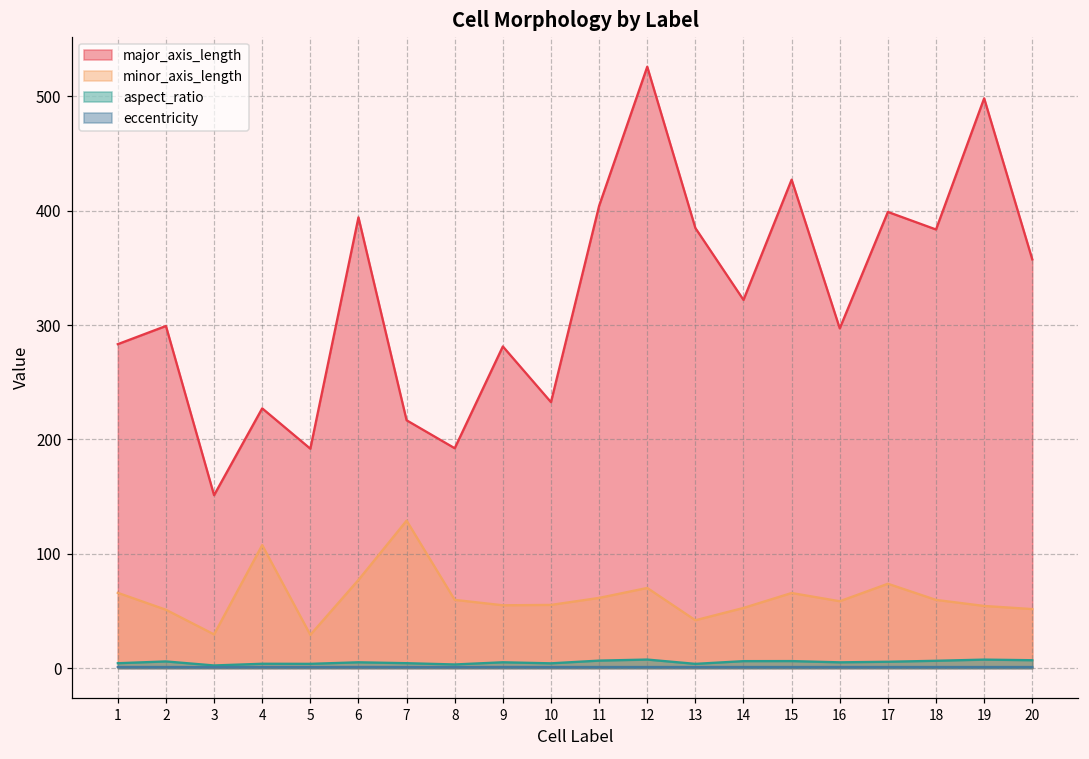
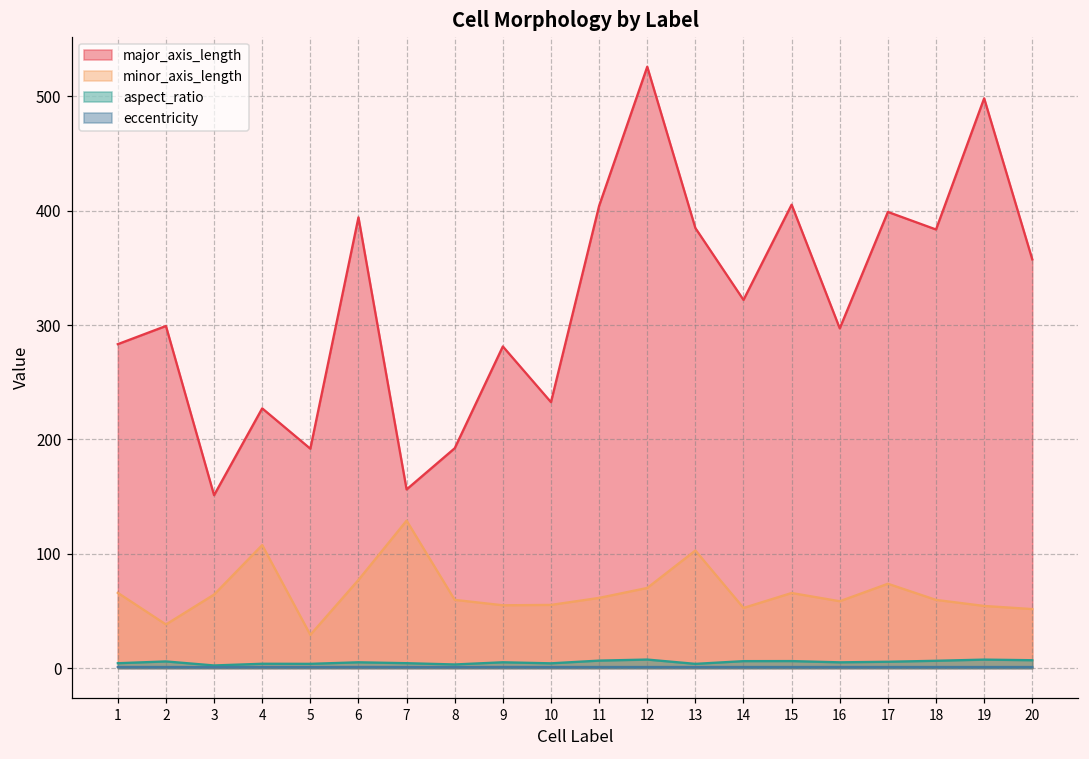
  {
    "major_axis_length": {
      "1": 283,
      "2": 299,
      "3": 151,
      "4": 227,
      "5": 192,
      "6": 394,
-     "7": 217,
+     "7": 156,
      "8": 192,
      "9": 281,
      "10": 233,
      "11": 404,
      "12": 526,
      "13": 385,
      "14": 322,
-     "15": 427,
+     "15": 405,
      "16": 297,
      "17": 399,
      "18": 384,
      "19": 498,
      "20": 357
    },
    "minor_axis_length": {
      "1": 66,
-     "2": 51,
-     "3": 30,
+     "2": 38,
+     "3": 64,
      "4": 108,
      "5": 29,
      "6": 77,
      "7": 129,
      "8": 60,
      "9": 55,
      "10": 55,
      "11": 61,
      "12": 70,
-     "13": 42,
+     "13": 103,
      "14": 53,
      "15": 66,
      "16": 58,
      "17": 74,
      "18": 60,
      "19": 54,
      "20": 52
    }
  }
